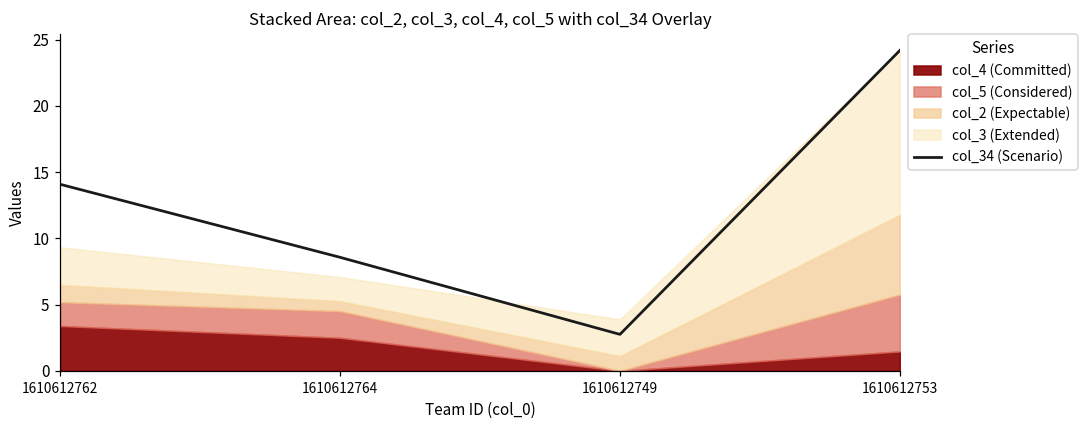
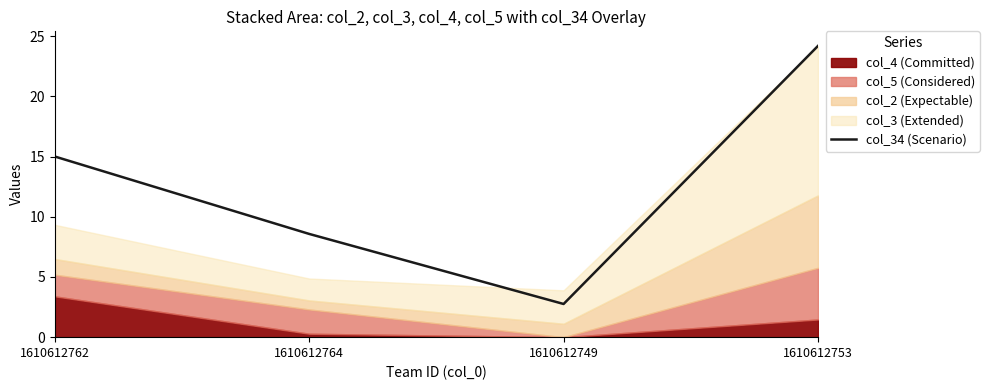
  {
    "col_34 (Scenario)": {
-     "1610612762": 14.1,
+     "1610612762": 15.0,
      "1610612764": 8.6,
      "1610612749": 2.8
    },
    "col_4 (Committed)": {
      "1610612762": 3.4,
-     "1610612764": 2.5,
+     "1610612764": 0.3,
      "1610612753": 1.5
    },
    "col_5 (Considered)": {
      "1610612762": 1.8,
      "1610612764": 2.0,
      "1610612753": 4.3
    }
  }
